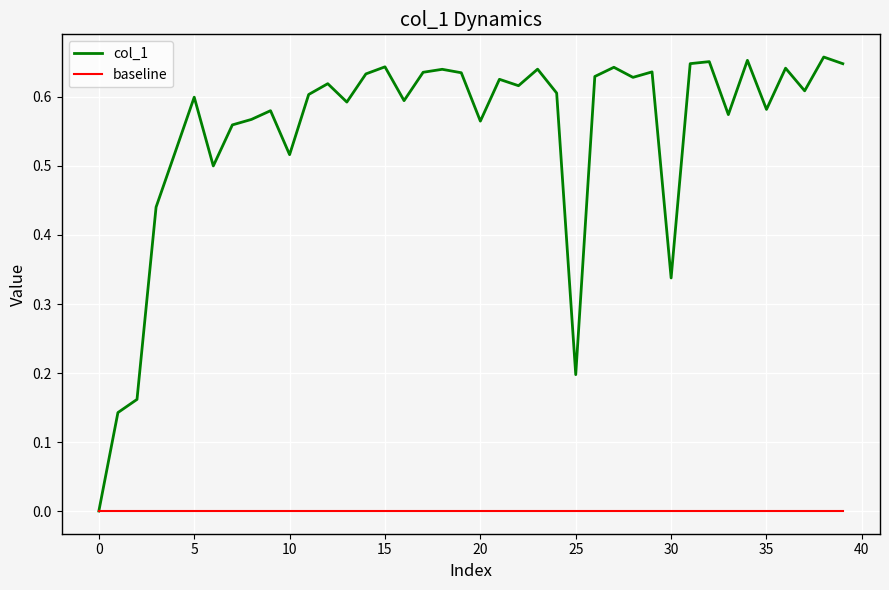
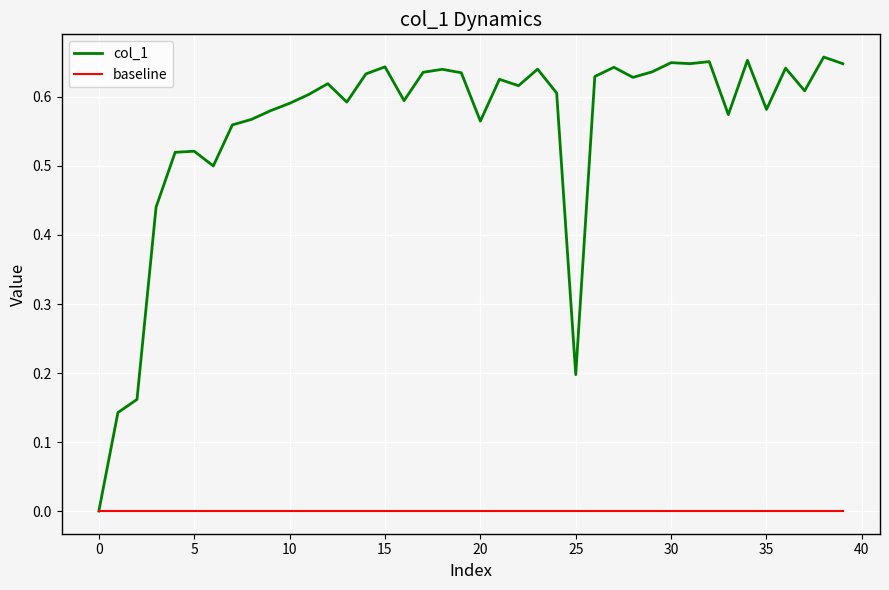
  {
    "col_1": {
-     "5": 0.60,
-     "10": 0.52,
+     "5": 0.52,
+     "10": 0.59,
      "15": 0.64,
      "20": 0.57,
      "25": 0.20,
-     "30": 0.34,
+     "30": 0.65,
      "35": 0.58
    },
    "baseline": {
      "5": 0.00,
      "10": 0.00,
      "15": 0.00,
      "20": 0.00,
      "25": 0.00,
      "30": 0.00,
      "35": 0.00
    }
  }
